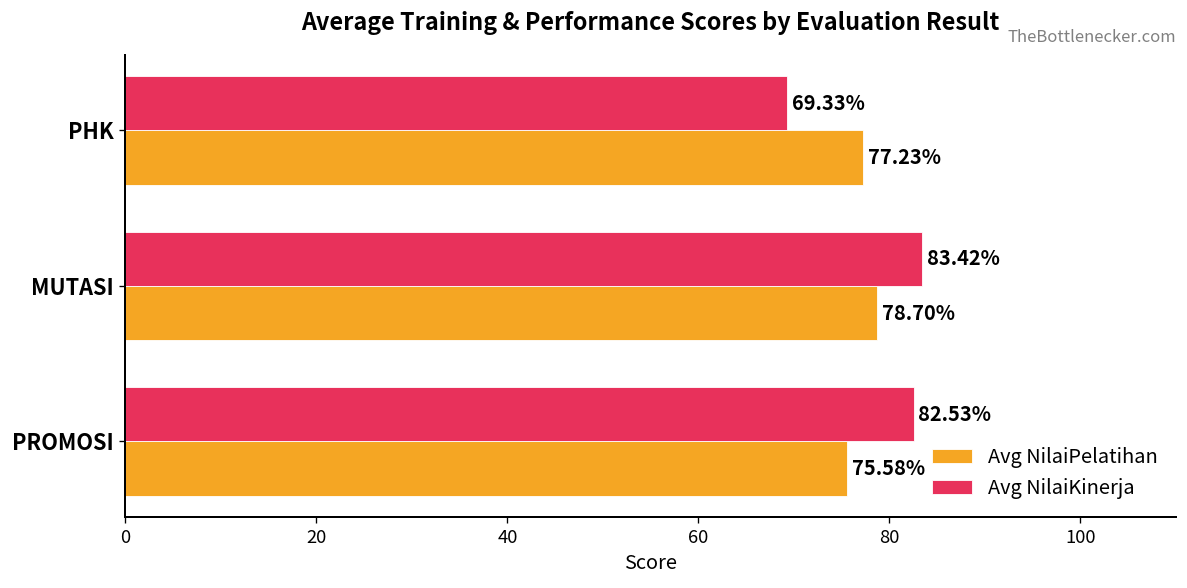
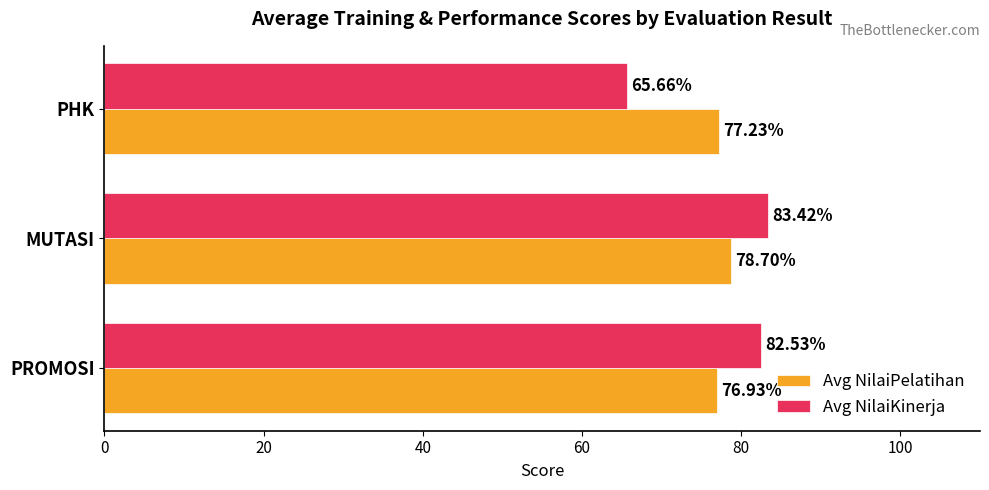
  {
    "Avg NilaiPelatihan": {
      "PHK": "77.23%",
      "MUTASI": "78.70%",
-     "PROMOSI": "75.58%"
+     "PROMOSI": "76.93%"
    },
    "Avg NilaiKinerja": {
-     "PHK": "69.33%",
+     "PHK": "65.66%",
      "MUTASI": "83.42%",
      "PROMOSI": "82.53%"
    }
  }
